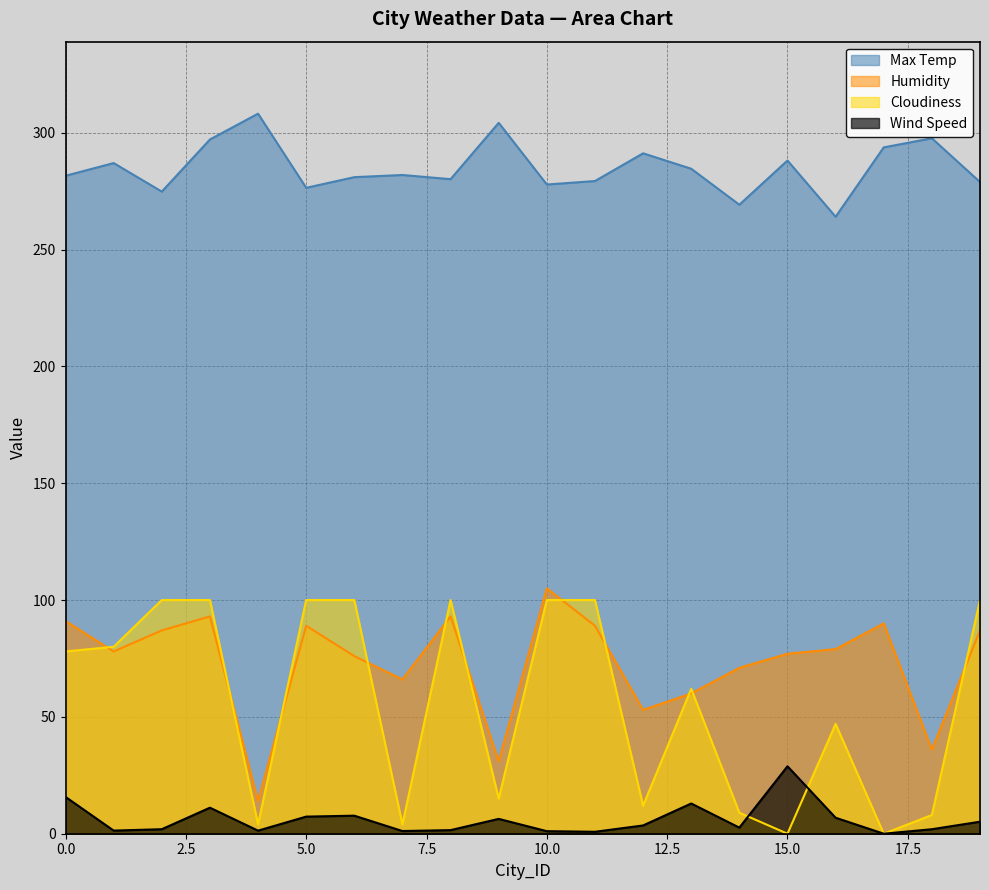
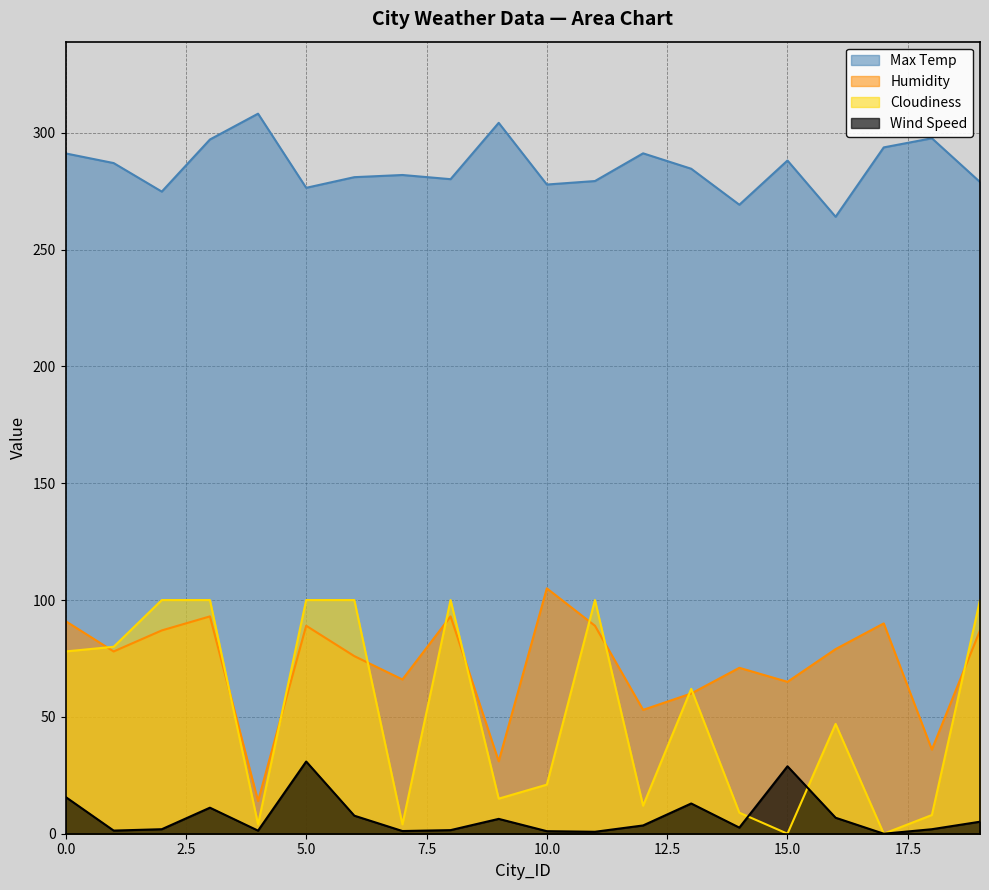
  {
    "Max Temp": {
-     "0.0": 282,
+     "0.0": 291,
      "5.0": 276,
      "10.0": 278,
      "15.0": 288
    },
    "Humidity": {
      "0.0": 91,
      "5.0": 89,
      "10.0": 105,
-     "15.0": 77
+     "15.0": 65
    },
    "Cloudiness": {
      "0.0": 78,
      "5.0": 100,
-     "10.0": 100,
+     "10.0": 21,
      "15.0": 0
    },
    "Wind Speed": {
      "0.0": 16,
-     "5.0": 7,
+     "5.0": 31,
      "10.0": 1,
      "15.0": 29
    }
  }
